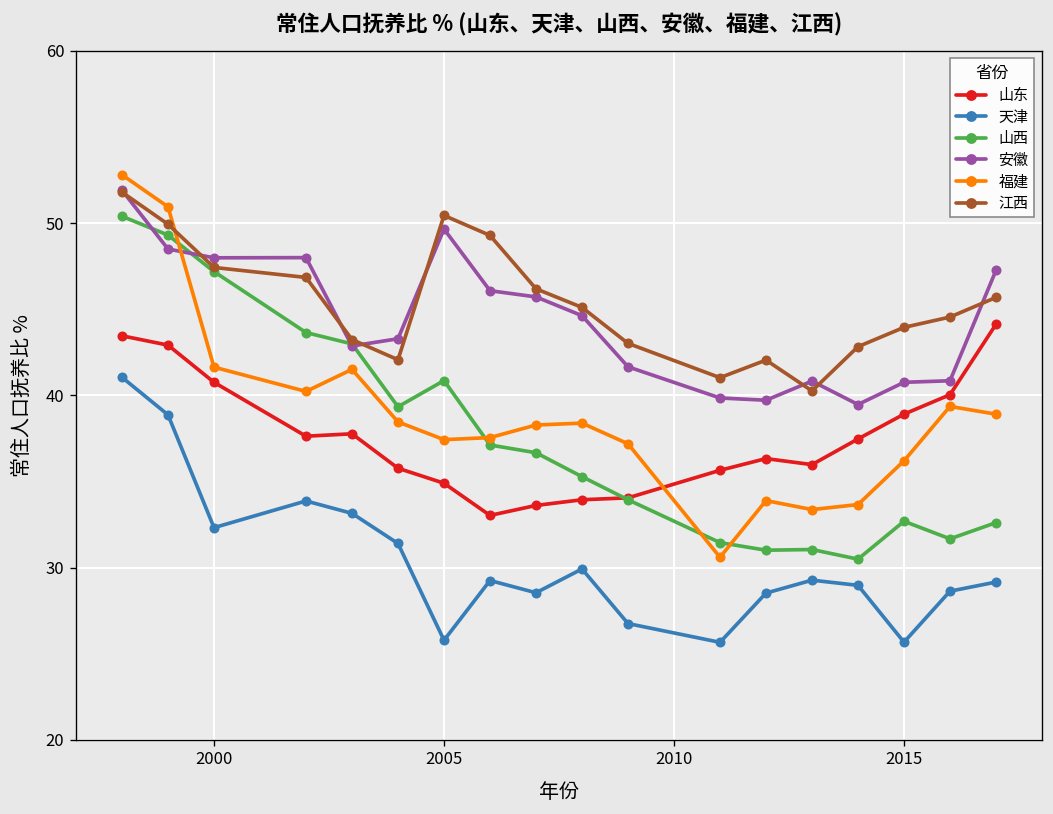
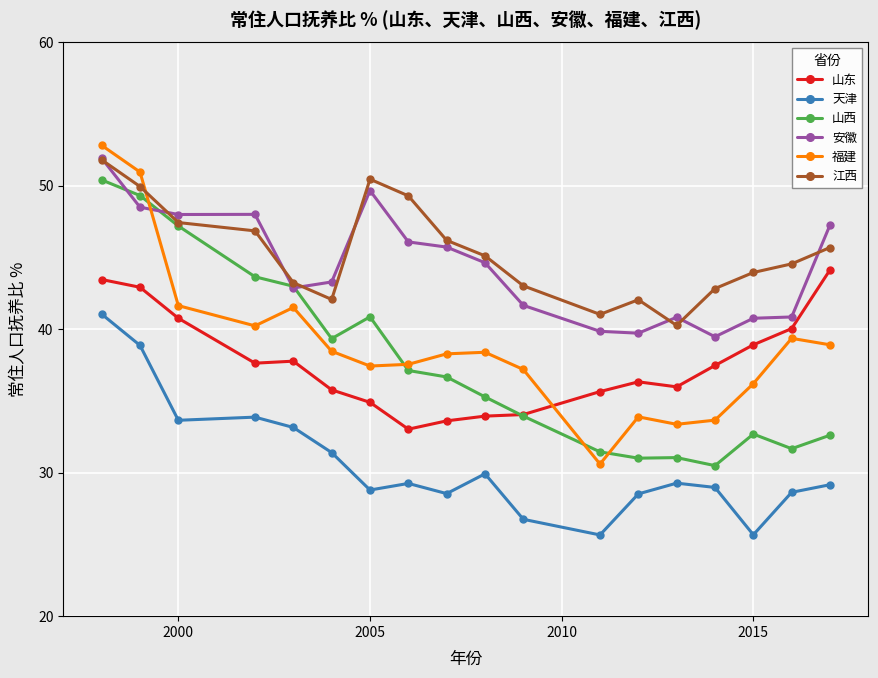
  {
    "山东": {
      "2000": 40.8,
      "2005": 34.9,
      "2015": 38.9
    },
    "天津": {
-     "2000": 32.3,
-     "2005": 25.8,
+     "2000": 33.7,
+     "2005": 28.8,
      "2015": 25.7
    },
    "山西": {
      "2000": 47.2,
      "2005": 40.9,
      "2015": 32.7
    },
    "安徽": {
      "2000": 48.0,
      "2005": 49.7,
      "2015": 40.8
    },
    "福建": {
      "2000": 41.6,
      "2005": 37.4,
      "2015": 36.2
    },
    "江西": {
      "2000": 47.4,
      "2005": 50.5,
      "2015": 44.0
    }
  }
